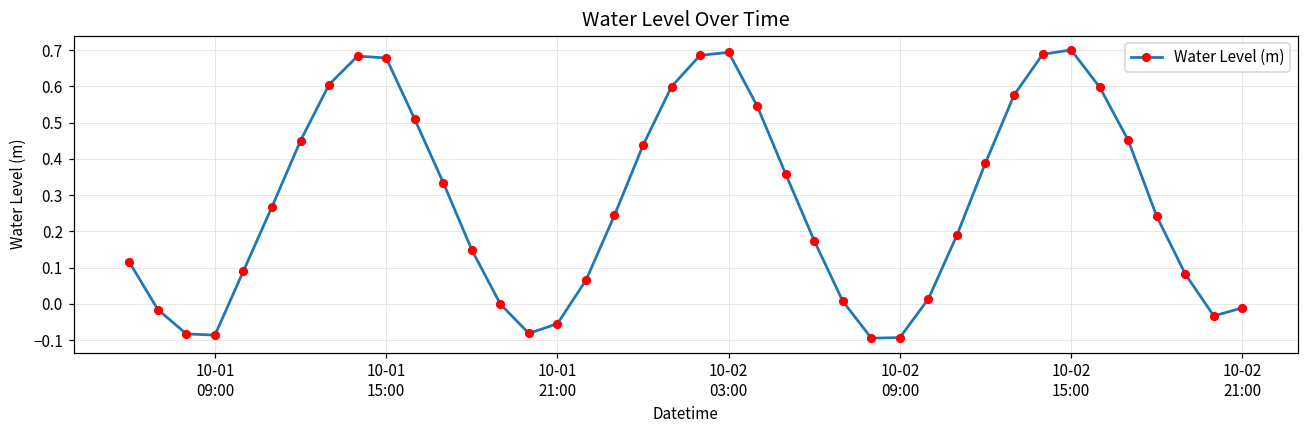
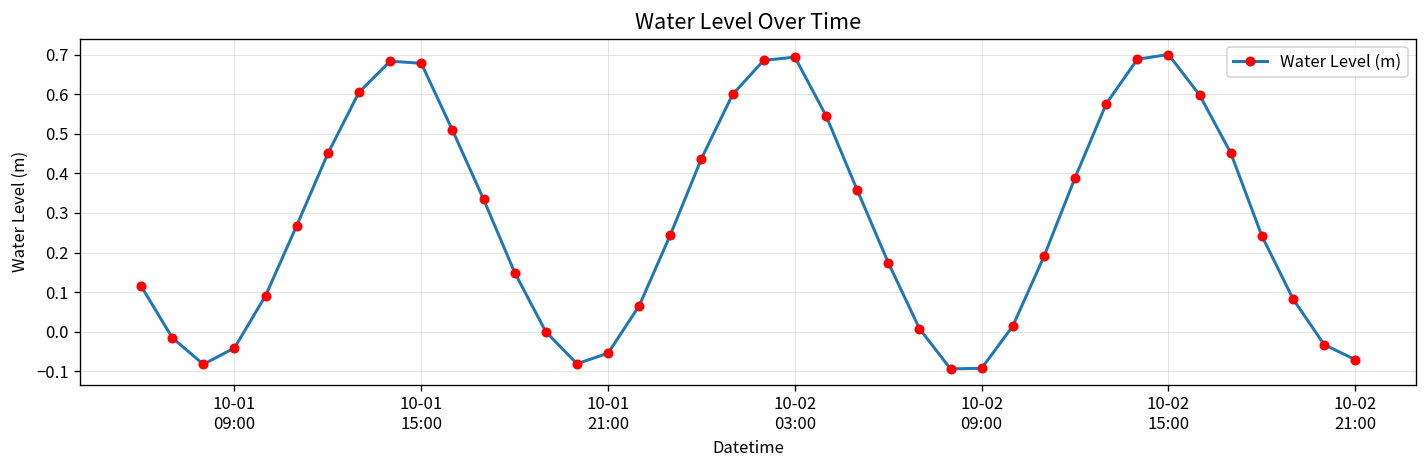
  {
-   "10-01 09:00": -0.09,
+   "10-01 09:00": -0.04,
    "10-01 15:00": 0.68,
    "10-01 21:00": -0.05,
    "10-02 03:00": 0.69,
    "10-02 09:00": -0.09,
    "10-02 15:00": 0.70,
-   "10-02 21:00": -0.01
+   "10-02 21:00": -0.07
  }
